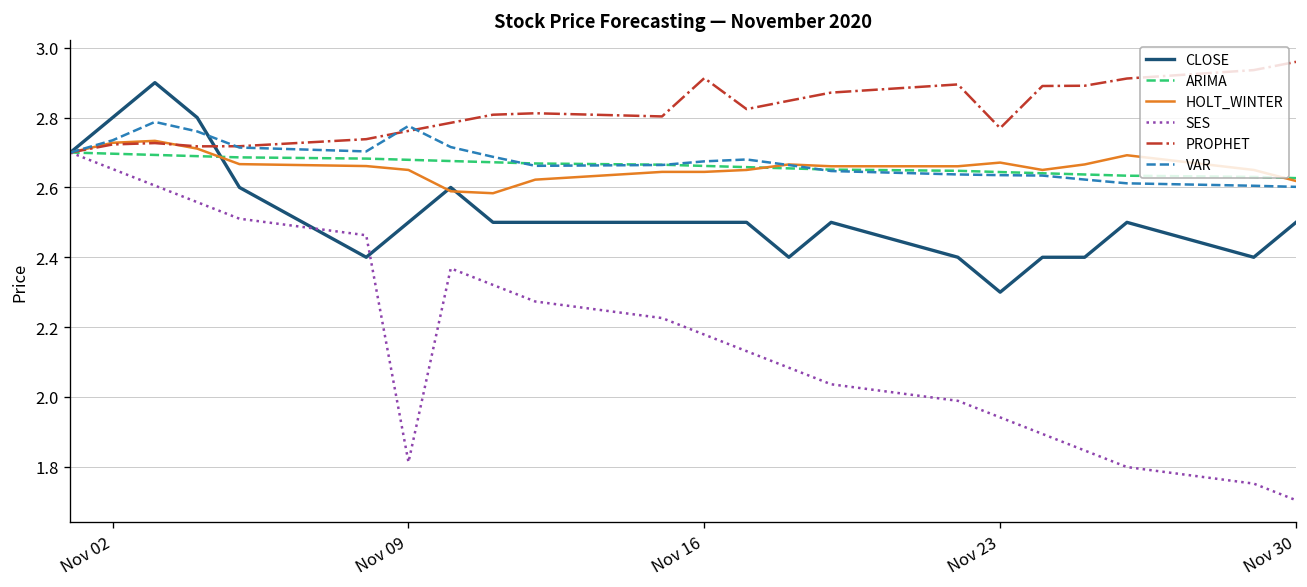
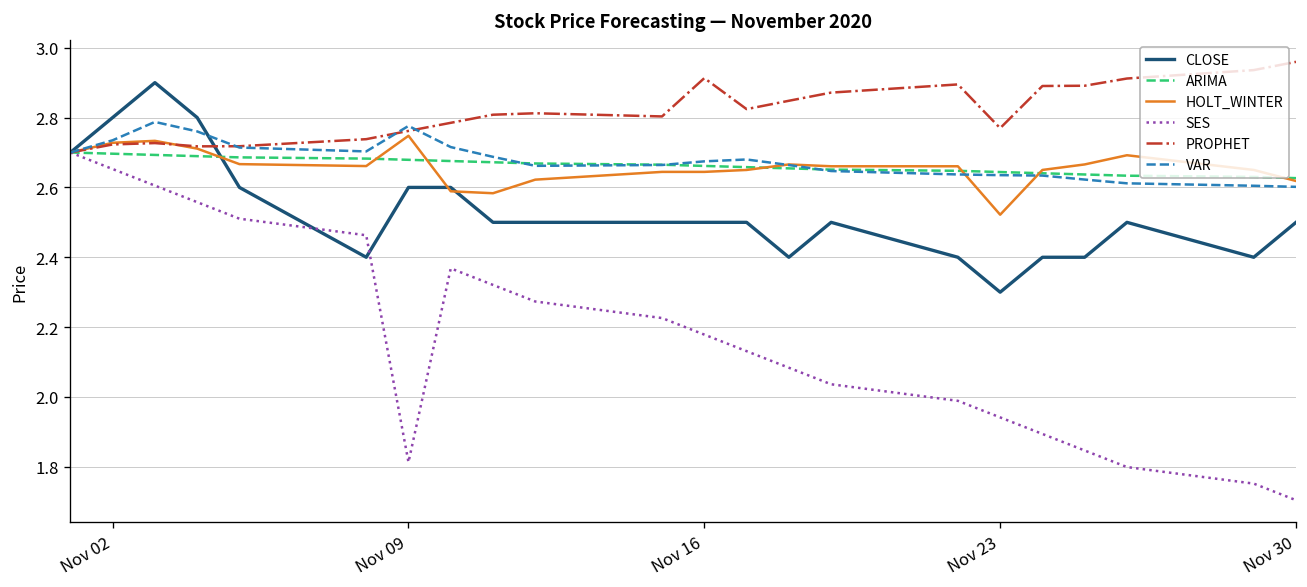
  {
    "CLOSE": {
      "Nov 02": 2.8,
-     "Nov 09": 2.5,
+     "Nov 09": 2.6,
      "Nov 16": 2.5,
      "Nov 23": 2.3,
      "Nov 30": 2.5
    },
    "ARIMA": {
      "Nov 02": 2.70,
      "Nov 09": 2.68,
      "Nov 16": 2.66,
      "Nov 23": 2.64
    },
    "HOLT_WINTER": {
-     "Nov 09": 2.65,
+     "Nov 09": 2.75,
      "Nov 16": 2.64,
-     "Nov 23": 2.67
+     "Nov 23": 2.52
    },
    "SES": {
      "Nov 02": 2.65,
      "Nov 09": 1.81,
      "Nov 16": 2.18,
      "Nov 23": 1.94,
      "Nov 30": 1.70
    },
    "PROPHET": {
      "Nov 09": 2.76,
      "Nov 16": 2.91,
      "Nov 23": 2.77,
      "Nov 30": 2.96
    },
    "VAR": {
      "Nov 09": 2.78,
      "Nov 16": 2.67,
      "Nov 23": 2.64,
      "Nov 30": 2.60
    }
  }
